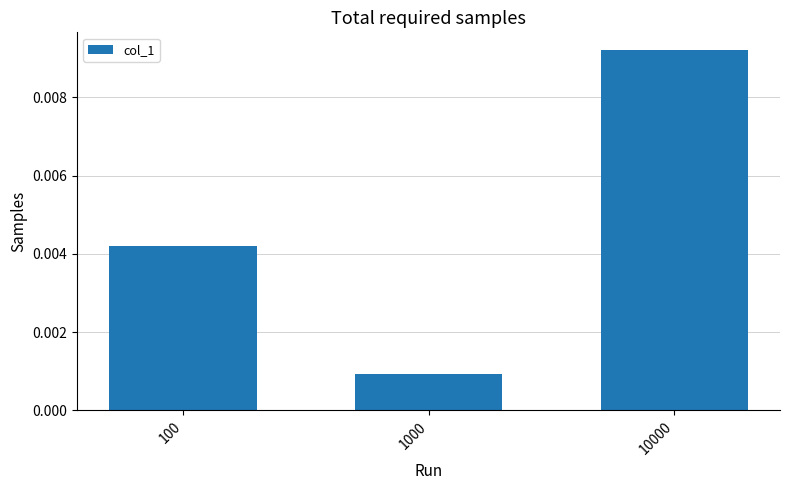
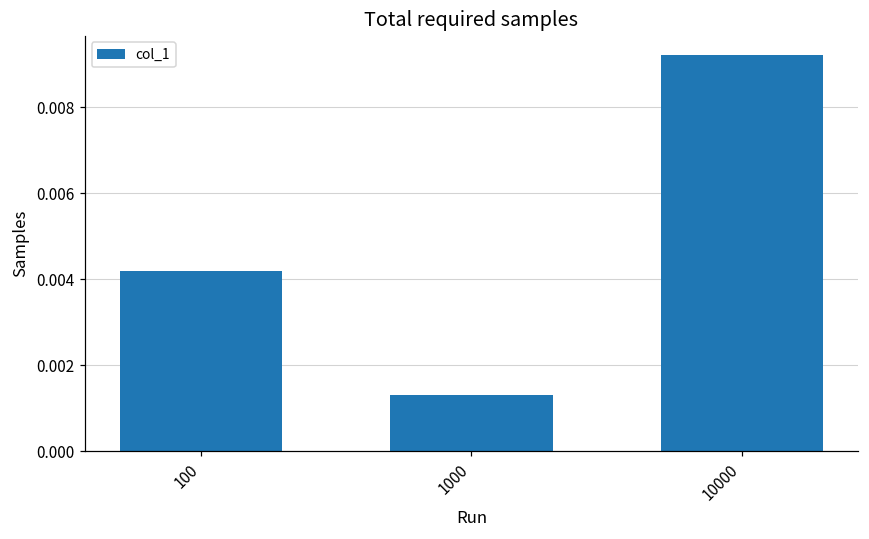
  {
    "100": 0.0042,
-   "1000": 0.0009,
+   "1000": 0.0013,
    "10000": 0.0092
  }
